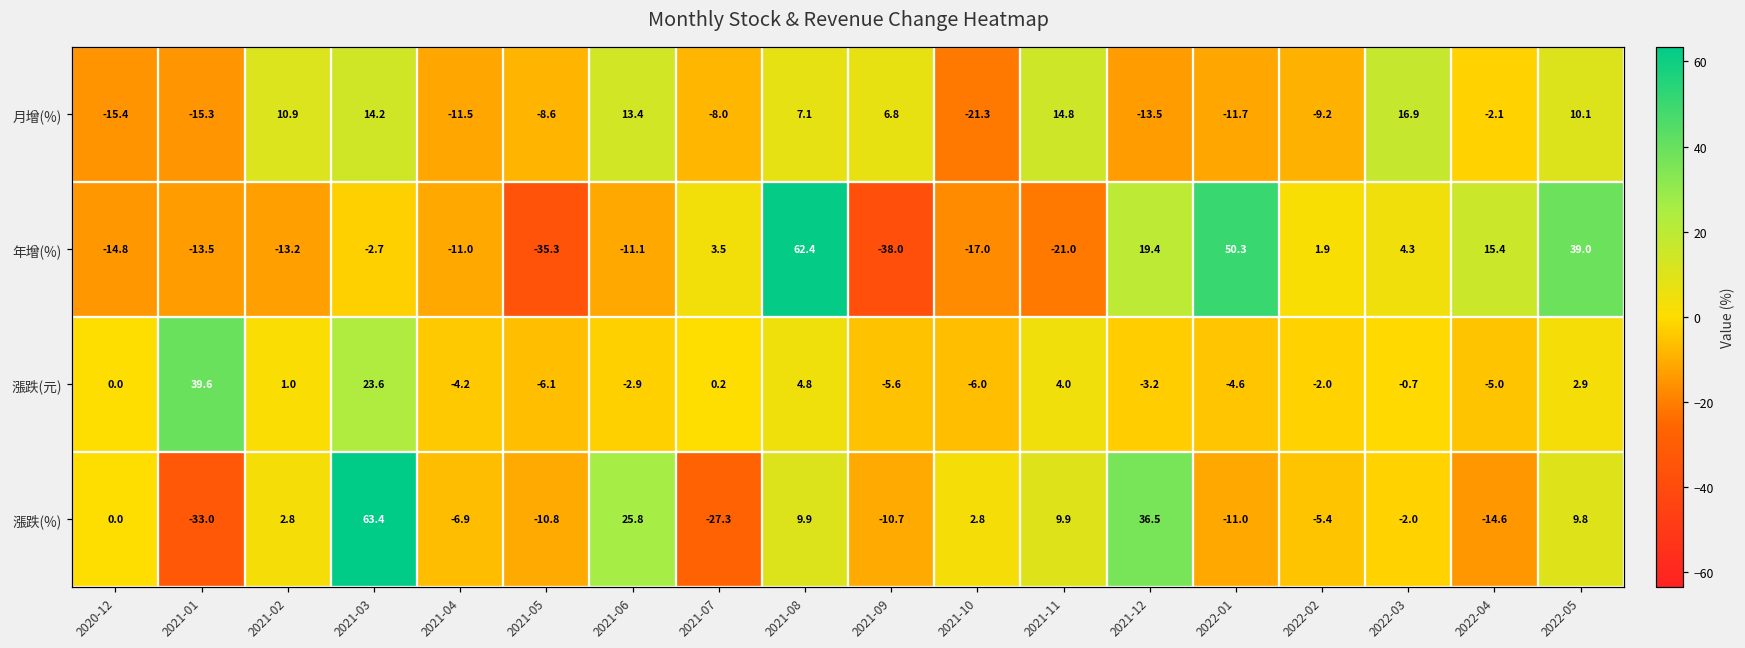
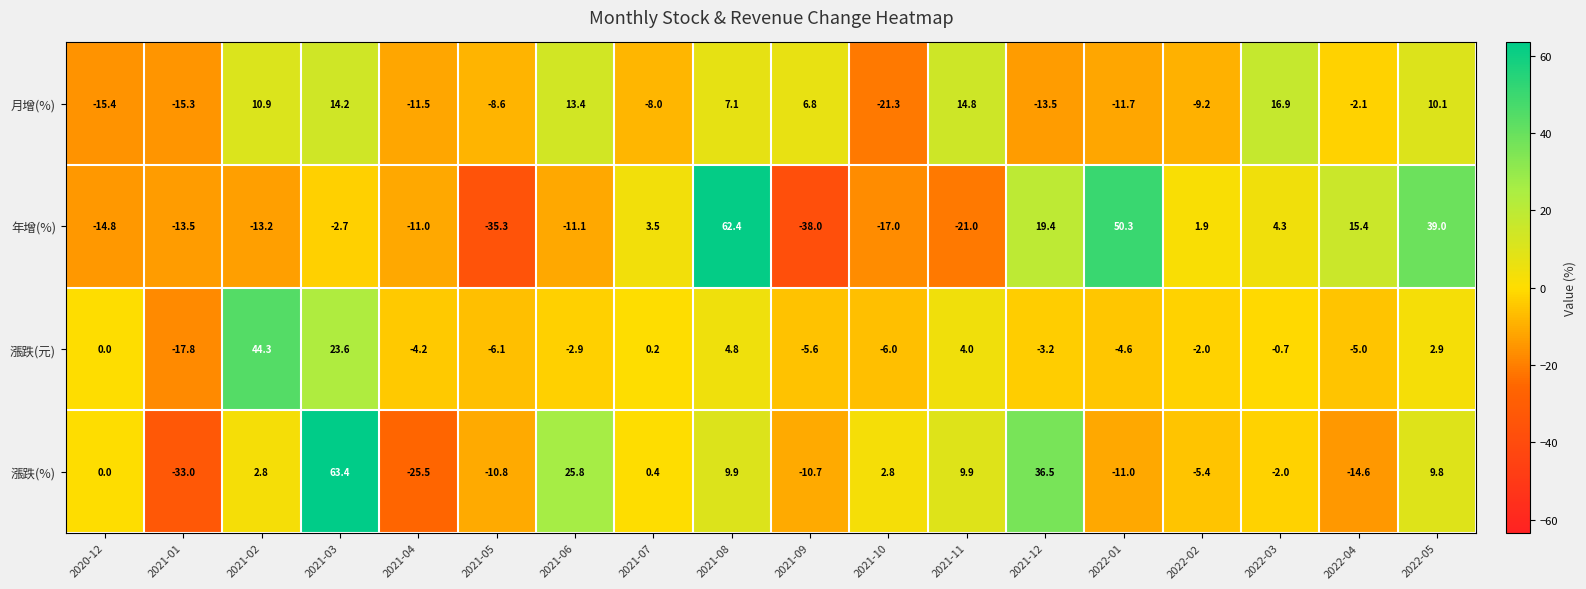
  {
    "月增(%)": {
      "2020-12": -15.4,
      "2021-01": -15.3,
      "2021-02": 10.9,
      "2021-03": 14.2,
      "2021-04": -11.5,
      "2021-05": -8.6,
      "2021-06": 13.4,
      "2021-07": -8.0,
      "2021-08": 7.1,
      "2021-09": 6.8,
      "2021-10": -21.3,
      "2021-11": 14.8,
      "2021-12": -13.5,
      "2022-01": -11.7,
      "2022-02": -9.2,
      "2022-03": 16.9,
      "2022-04": -2.1,
      "2022-05": 10.1
    },
    "年增(%)": {
      "2020-12": -14.8,
      "2021-01": -13.5,
      "2021-02": -13.2,
      "2021-03": -2.7,
      "2021-04": -11.0,
      "2021-05": -35.3,
      "2021-06": -11.1,
      "2021-07": 3.5,
      "2021-08": 62.4,
      "2021-09": -38.0,
      "2021-10": -17.0,
      "2021-11": -21.0,
      "2021-12": 19.4,
      "2022-01": 50.3,
      "2022-02": 1.9,
      "2022-03": 4.3,
      "2022-04": 15.4,
      "2022-05": 39.0
    },
    "漲跌(元)": {
      "2020-12": 0.0,
-     "2021-01": 39.6,
-     "2021-02": 1.0,
+     "2021-01": -17.8,
+     "2021-02": 44.3,
      "2021-03": 23.6,
      "2021-04": -4.2,
      "2021-05": -6.1,
      "2021-06": -2.9,
      "2021-07": 0.2,
      "2021-08": 4.8,
      "2021-09": -5.6,
      "2021-10": -6.0,
      "2021-11": 4.0,
      "2021-12": -3.2,
      "2022-01": -4.6,
      "2022-02": -2.0,
      "2022-03": -0.7,
      "2022-04": -5.0,
      "2022-05": 2.9
    },
    "漲跌(%)": {
      "2020-12": 0.0,
      "2021-01": -33.0,
      "2021-02": 2.8,
      "2021-03": 63.4,
-     "2021-04": -6.9,
+     "2021-04": -25.5,
      "2021-05": -10.8,
      "2021-06": 25.8,
-     "2021-07": -27.3,
+     "2021-07": 0.4,
      "2021-08": 9.9,
      "2021-09": -10.7,
      "2021-10": 2.8,
      "2021-11": 9.9,
      "2021-12": 36.5,
      "2022-01": -11.0,
      "2022-02": -5.4,
      "2022-03": -2.0,
      "2022-04": -14.6,
      "2022-05": 9.8
    }
  }
